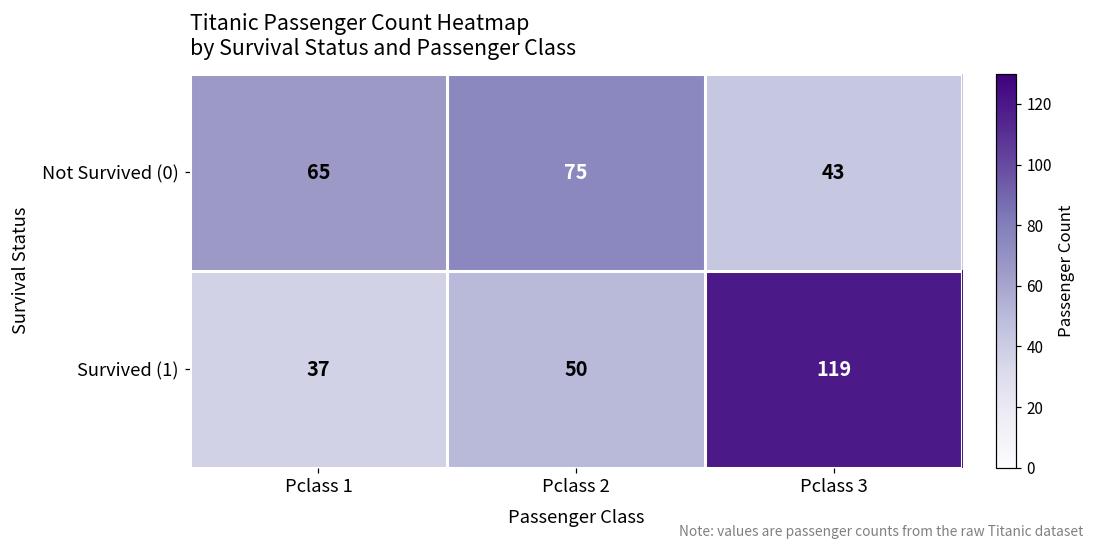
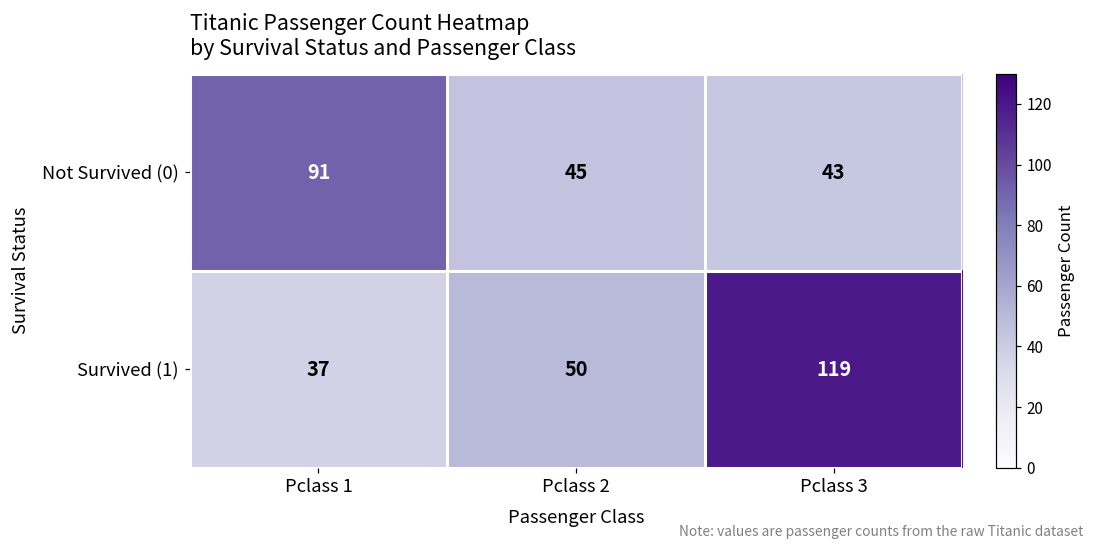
  {
    "Not Survived (0)": {
-     "Pclass 1": 65,
-     "Pclass 2": 75,
+     "Pclass 1": 91,
+     "Pclass 2": 45,
      "Pclass 3": 43
    },
    "Survived (1)": {
      "Pclass 1": 37,
      "Pclass 2": 50,
      "Pclass 3": 119
    }
  }
